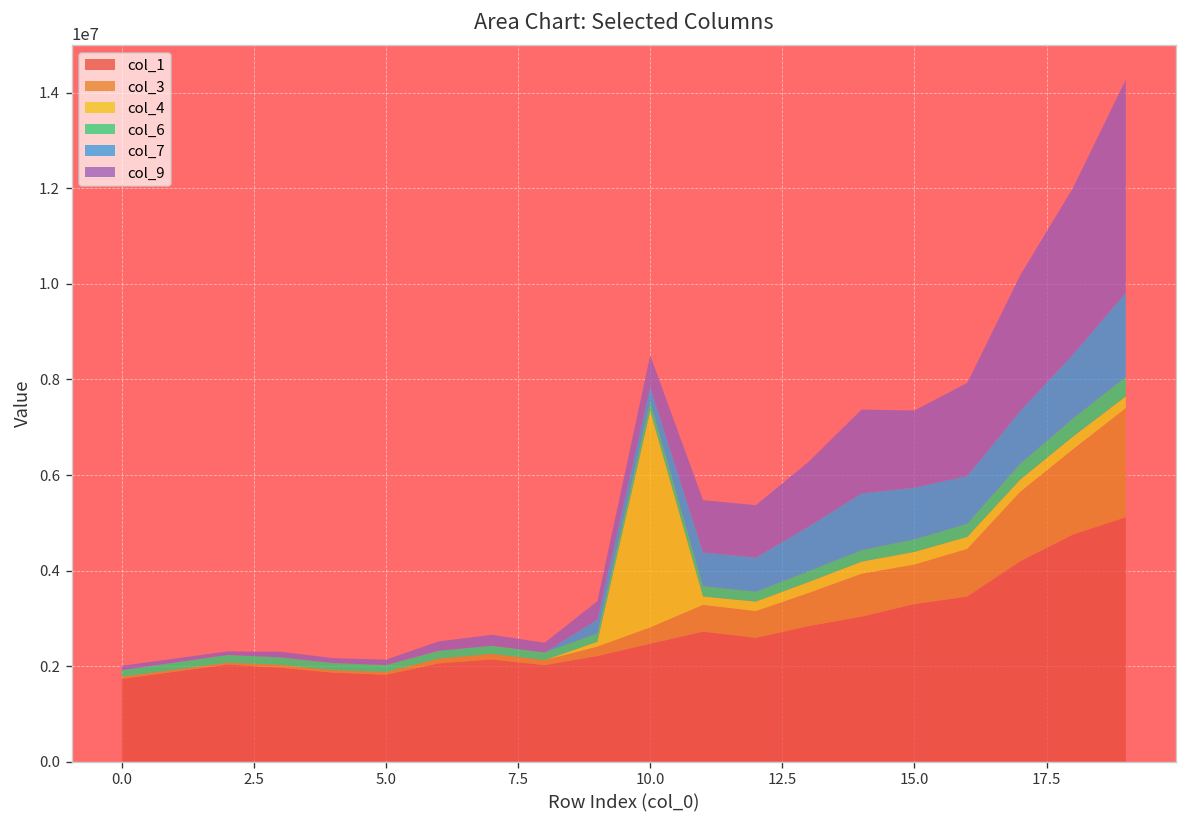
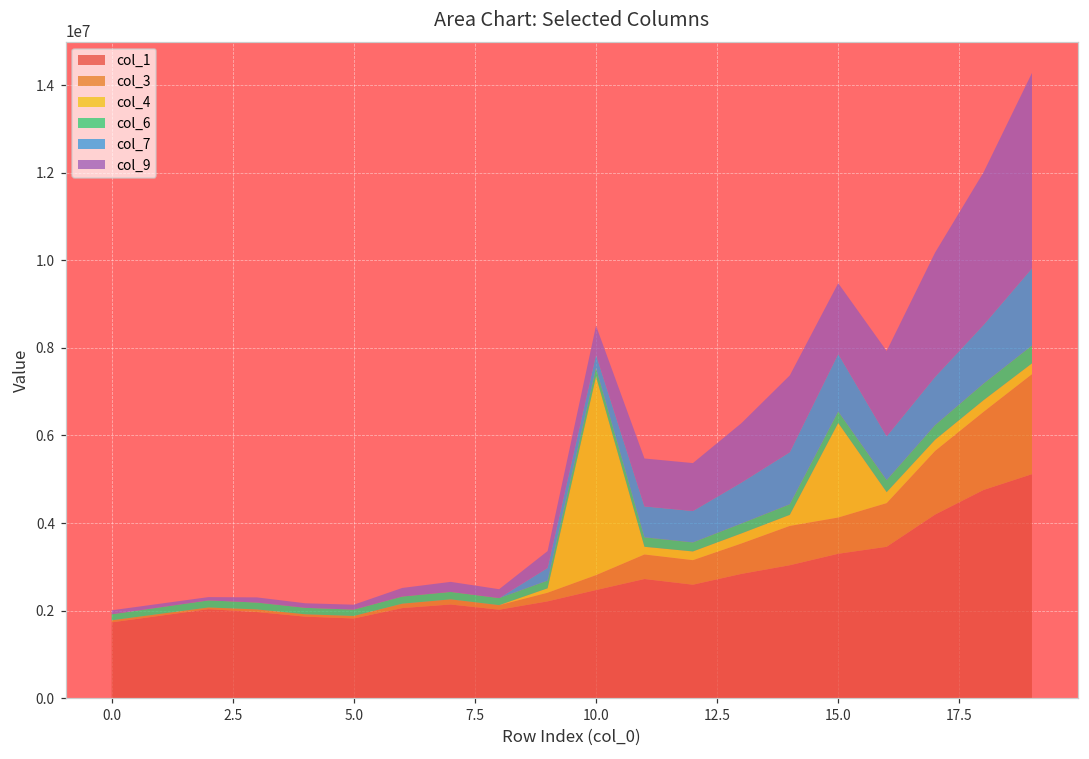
  {
    "col_4": {
      "10.0": 4500000,
-     "15.0": 300000
+     "15.0": 2200000
    },
    "col_6": {
      "10.0": 200000,
      "15.0": 300000
    },
    "col_7": {
      "10.0": 300000,
-     "15.0": 1100000
+     "15.0": 1300000
    },
    "col_9": {
      "0.0": 100000,
      "5.0": 100000,
      "10.0": 700000,
      "15.0": 1600000
    }
  }
